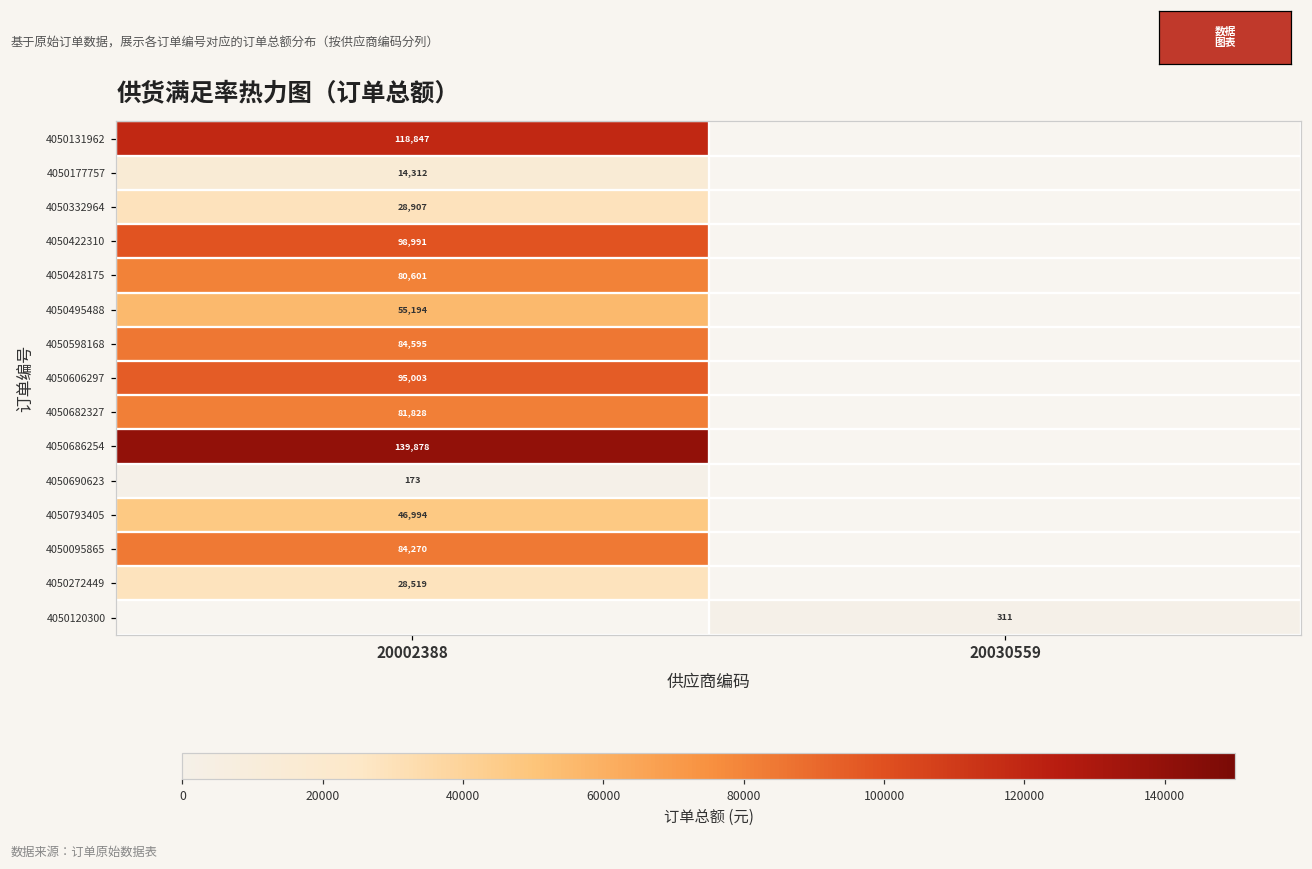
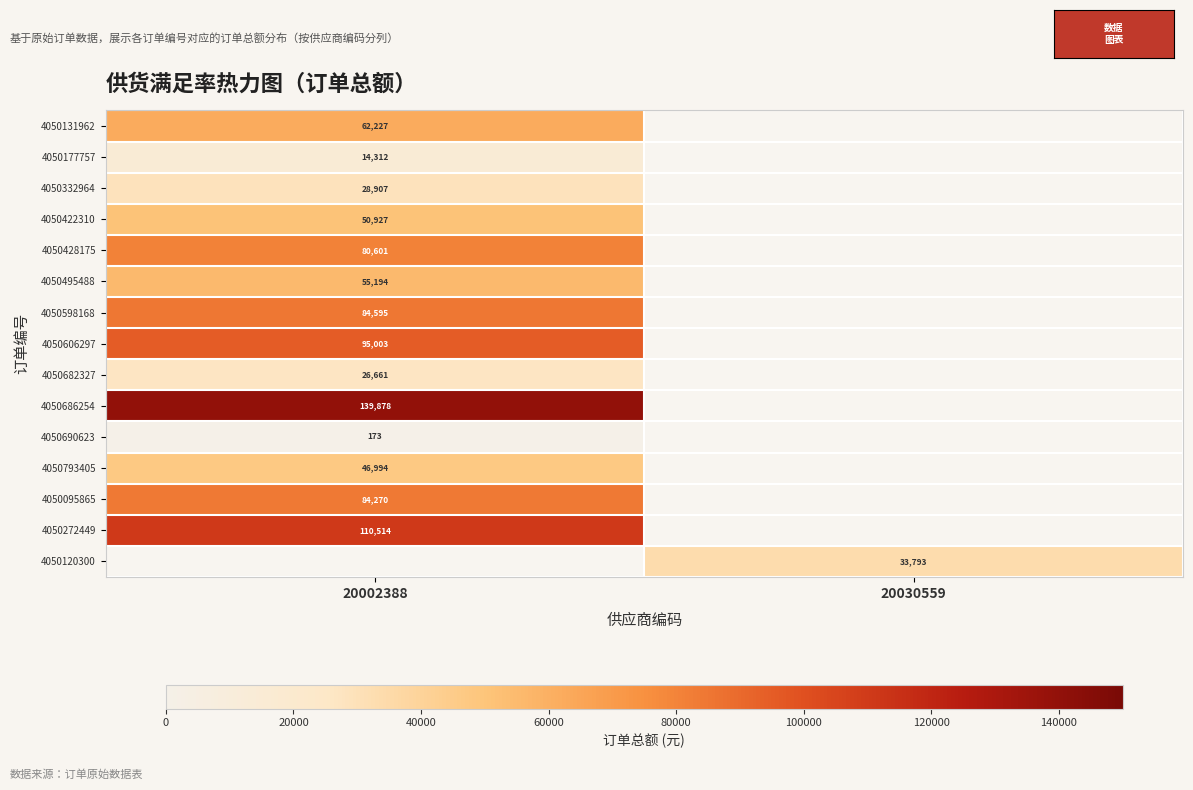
  {
    "4050131962": {
-     "20002388": "118,847"
+     "20002388": "62,227"
    },
    "4050177757": {
      "20002388": "14,312"
    },
    "4050332964": {
      "20002388": "28,907"
    },
    "4050422310": {
-     "20002388": "98,991"
+     "20002388": "50,927"
    },
    "4050428175": {
      "20002388": "80,601"
    },
    "4050495488": {
      "20002388": "55,194"
    },
    "4050598168": {
      "20002388": "84,595"
    },
    "4050606297": {
      "20002388": "95,003"
    },
    "4050682327": {
-     "20002388": "81,828"
+     "20002388": "26,661"
    },
    "4050686254": {
      "20002388": "139,878"
    },
    "4050690623": {
      "20002388": "173"
    },
    "4050793405": {
      "20002388": "46,994"
    },
    "4050095865": {
      "20002388": "84,270"
    },
    "4050272449": {
-     "20002388": "28,519"
+     "20002388": "110,514"
    },
    "4050120300": {
-     "20030559": "311"
+     "20030559": "33,793"
    }
  }
